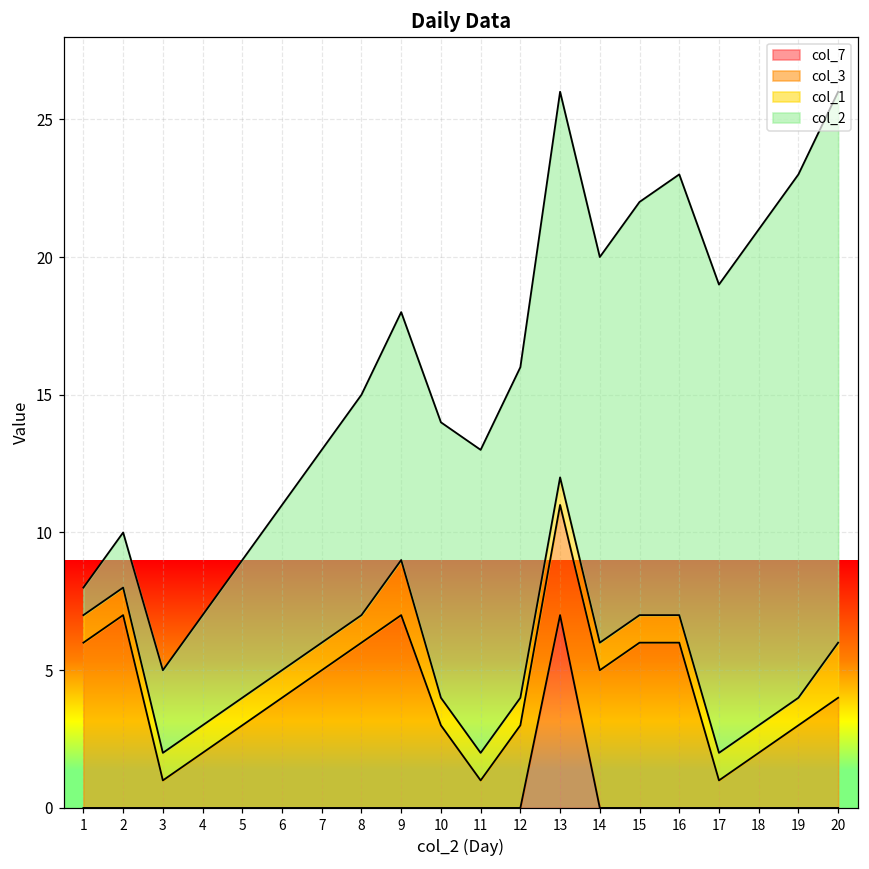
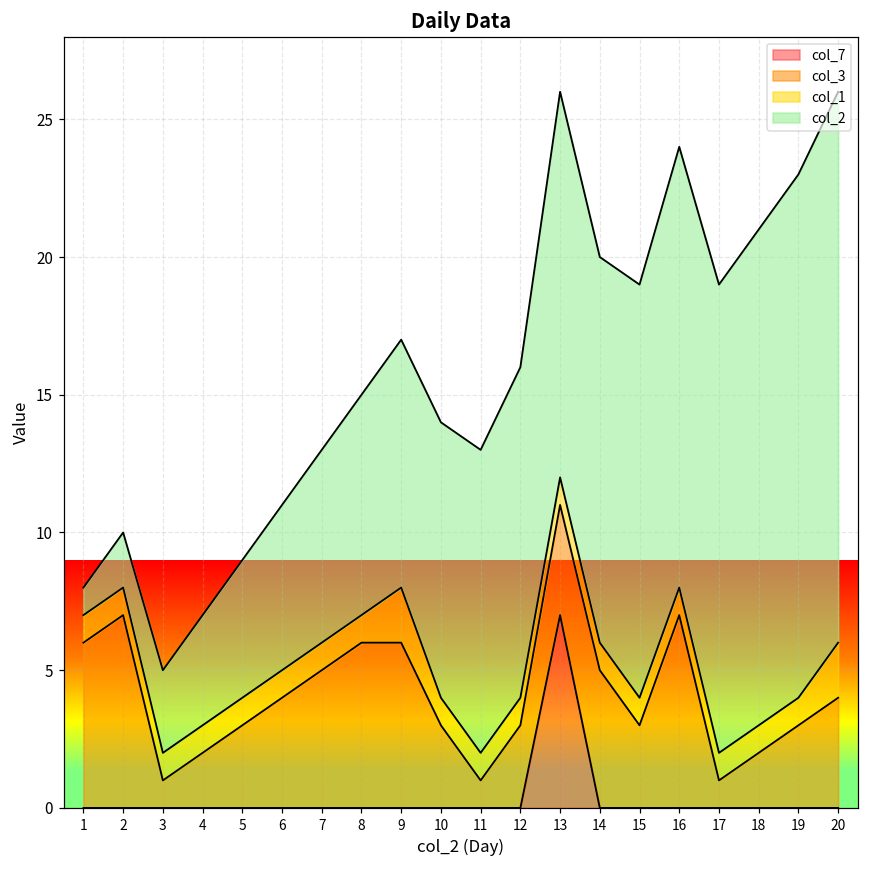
  {
    "col_7": {
      "1": 0,
      "2": 0,
      "3": 0,
      "4": 0,
      "5": 0,
      "6": 0,
      "7": 0,
      "8": 0,
      "9": 0,
      "10": 0,
      "11": 0,
      "12": 0,
      "13": 7,
      "14": 0,
      "15": 0,
      "16": 0,
      "17": 0,
      "18": 0,
      "19": 0,
      "20": 0
    },
    "col_3": {
      "1": 6,
      "2": 7,
      "3": 1,
      "4": 2,
      "5": 3,
      "6": 4,
      "7": 5,
      "8": 6,
-     "9": 7,
+     "9": 6,
      "10": 3,
      "11": 1,
      "12": 3,
      "13": 11,
      "14": 5,
-     "15": 6,
-     "16": 6,
+     "15": 3,
+     "16": 7,
      "17": 1,
      "18": 2,
      "19": 3,
      "20": 4
    },
    "col_1": {
      "1": 7,
      "2": 8,
      "3": 2,
      "4": 3,
      "5": 4,
      "6": 5,
      "7": 6,
      "8": 7,
      "10": 4,
      "11": 2,
      "12": 4,
      "13": 12,
      "14": 6,
      "17": 2,
      "18": 3,
      "19": 4,
      "20": 6
    },
    "col_2": {
      "1": 1,
      "2": 2,
      "3": 3,
      "4": 4,
      "5": 5,
      "6": 6,
      "7": 7,
      "8": 8,
      "9": 9,
      "10": 10,
      "11": 11,
      "12": 12,
      "13": 14,
      "14": 14,
      "15": 15,
      "16": 16,
      "17": 17,
      "18": 18,
      "19": 19
    }
  }
